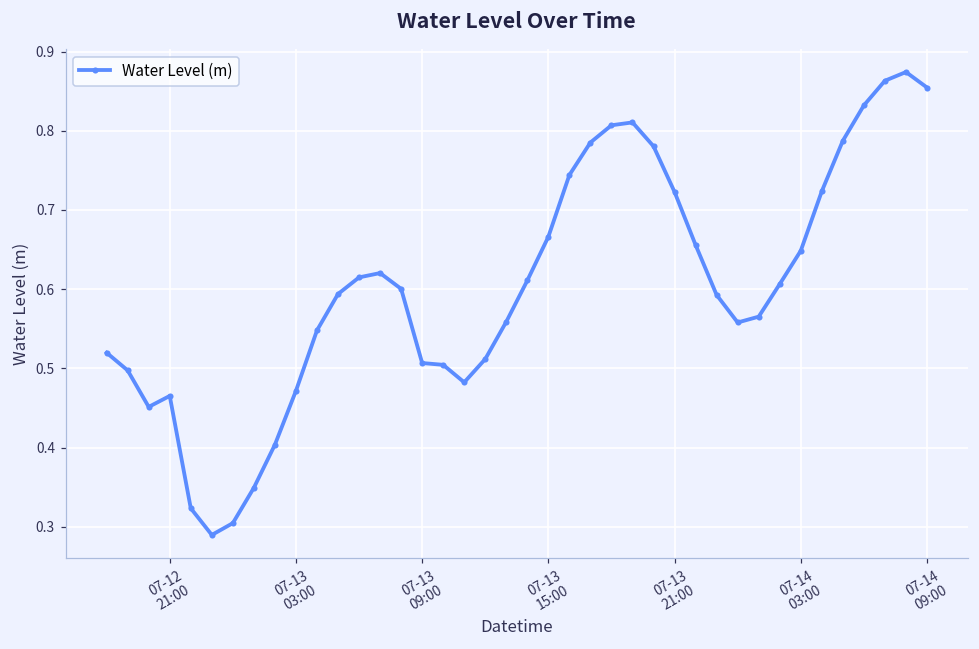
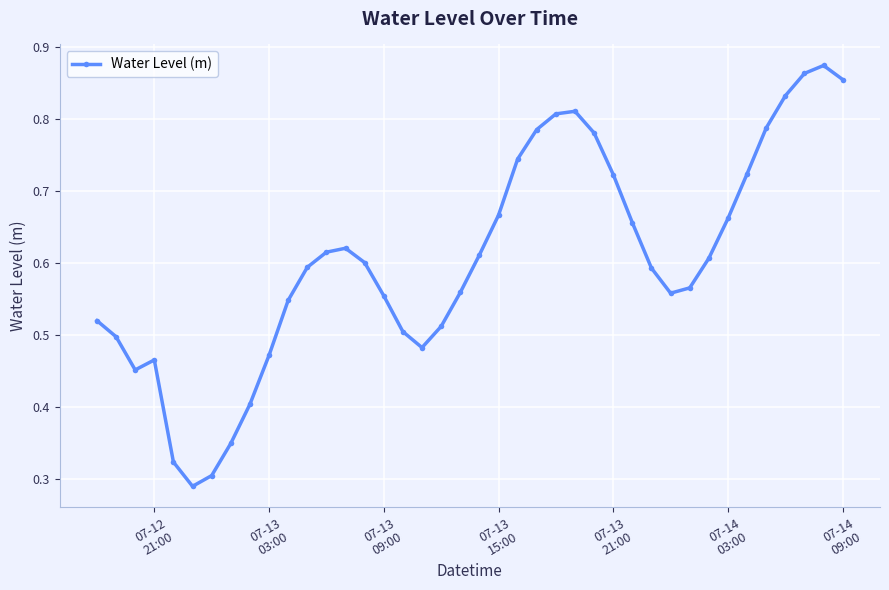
  {
    "07-12 21:00": 0.47,
    "07-13 03:00": 0.47,
-   "07-13 09:00": 0.51,
+   "07-13 09:00": 0.55,
    "07-13 15:00": 0.67,
    "07-13 21:00": 0.72,
-   "07-14 03:00": 0.65,
+   "07-14 03:00": 0.66,
    "07-14 09:00": 0.85
  }
